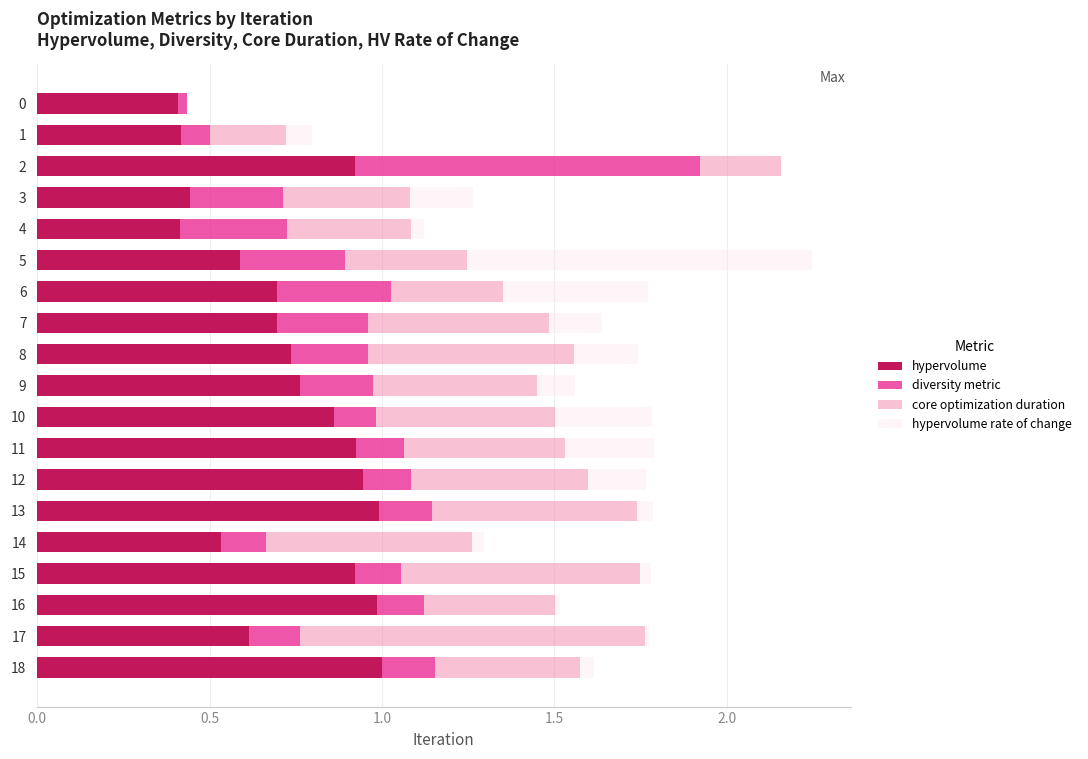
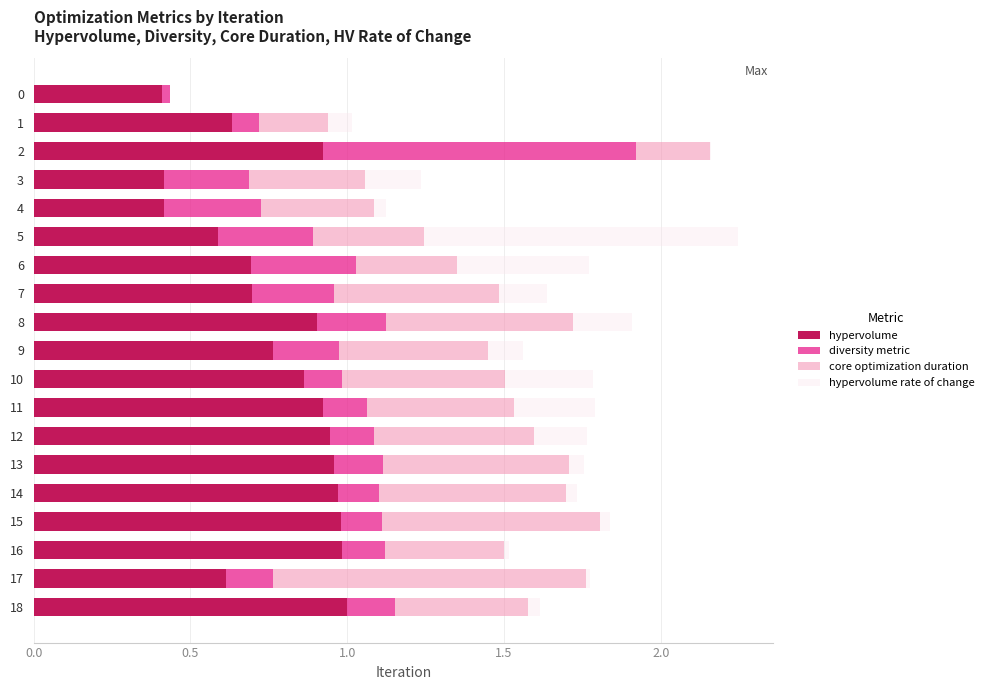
  {
    "hypervolume": {
      "0": 0.41,
-     "1": 0.42,
+     "1": 0.63,
      "2": 0.92,
-     "3": 0.44,
+     "3": 0.42,
      "4": 0.42,
      "5": 0.59,
      "6": 0.69,
      "7": 0.70,
-     "8": 0.74,
+     "8": 0.90,
      "9": 0.76,
      "10": 0.86,
      "11": 0.92,
      "12": 0.95,
-     "13": 0.99,
-     "14": 0.53,
-     "15": 0.92,
+     "13": 0.96,
+     "14": 0.97,
+     "15": 0.98,
      "16": 0.98,
      "17": 0.61,
      "18": 1.00
    }
  }
